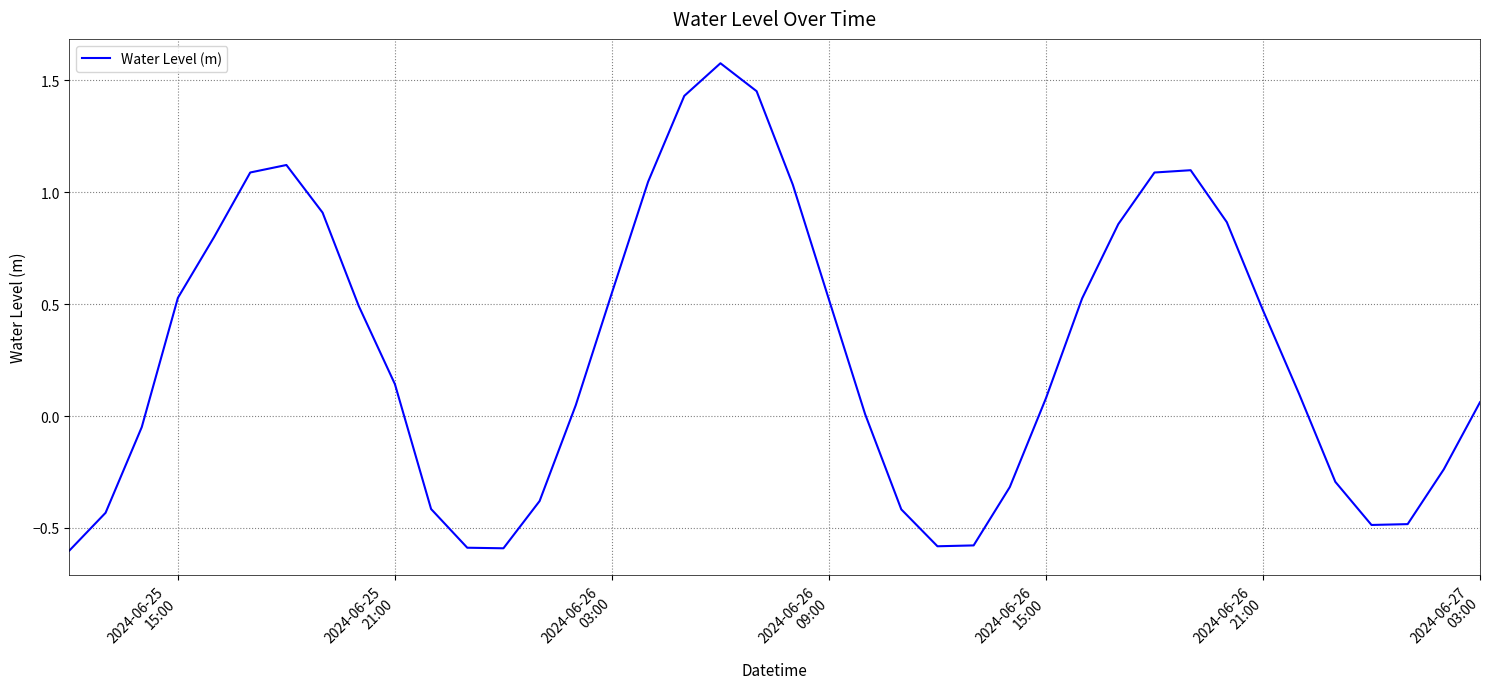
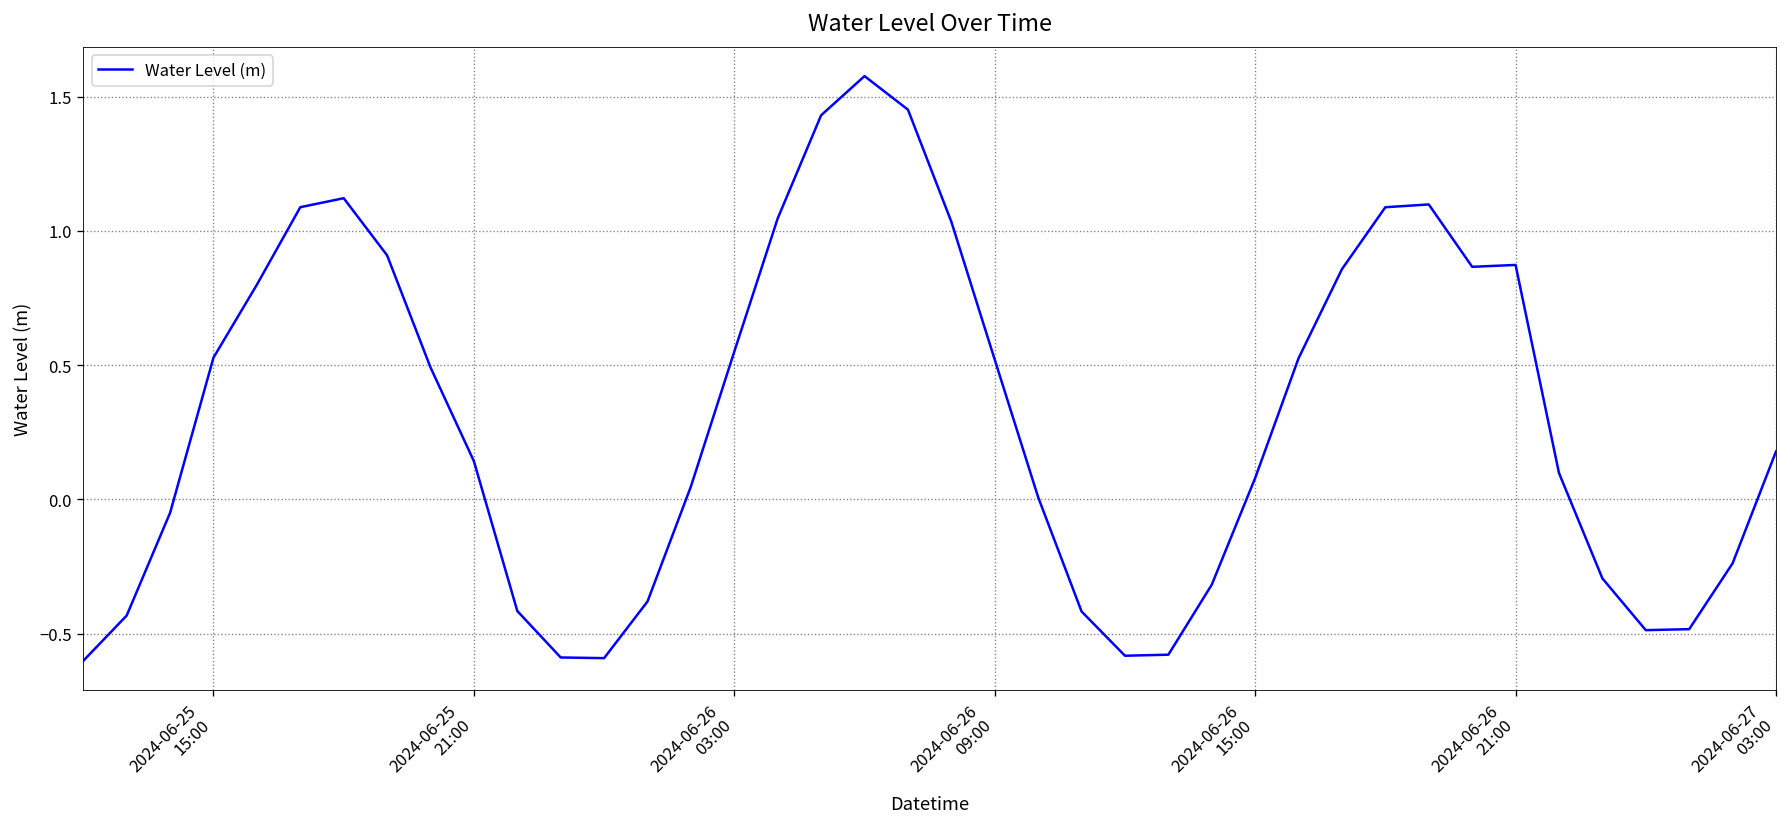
  {
    "2024-06-25 15:00": 0.53,
    "2024-06-25 21:00": 0.14,
    "2024-06-26 03:00": 0.55,
    "2024-06-26 09:00": 0.52,
    "2024-06-26 15:00": 0.08,
-   "2024-06-26 21:00": 0.47,
-   "2024-06-27 03:00": 0.06
+   "2024-06-26 21:00": 0.87,
+   "2024-06-27 03:00": 0.18
  }
